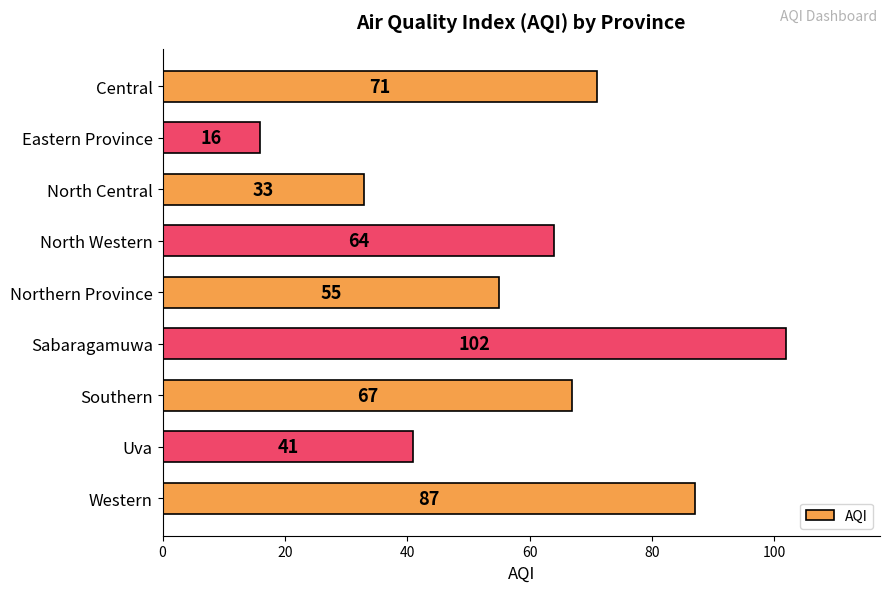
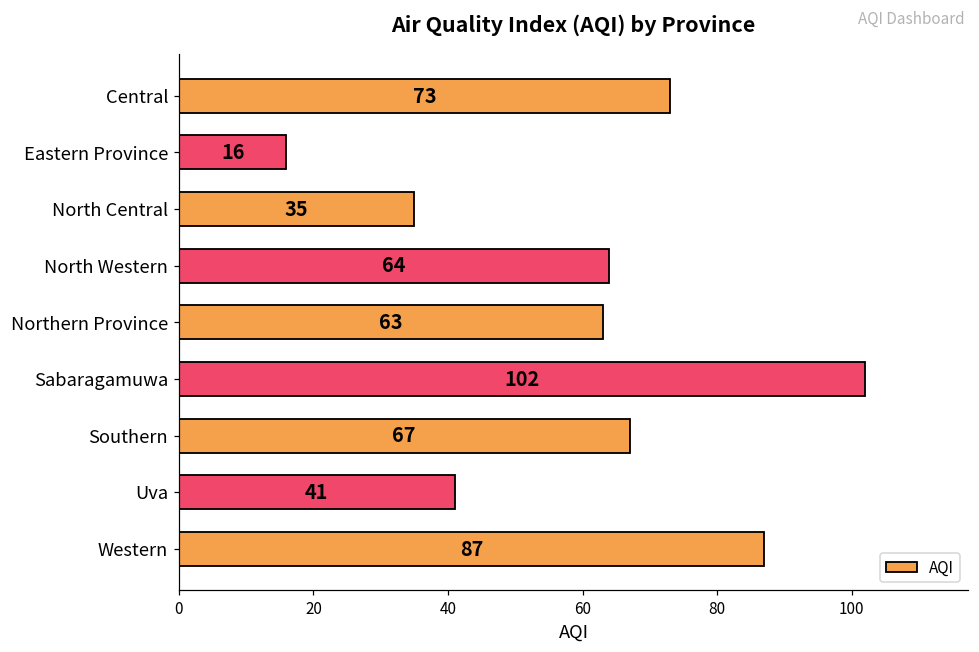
  {
-   "Central": 71,
+   "Central": 73,
    "Eastern Province": 16,
-   "North Central": 33,
+   "North Central": 35,
    "North Western": 64,
-   "Northern Province": 55,
+   "Northern Province": 63,
    "Sabaragamuwa": 102,
    "Southern": 67,
    "Uva": 41,
    "Western": 87
  }
